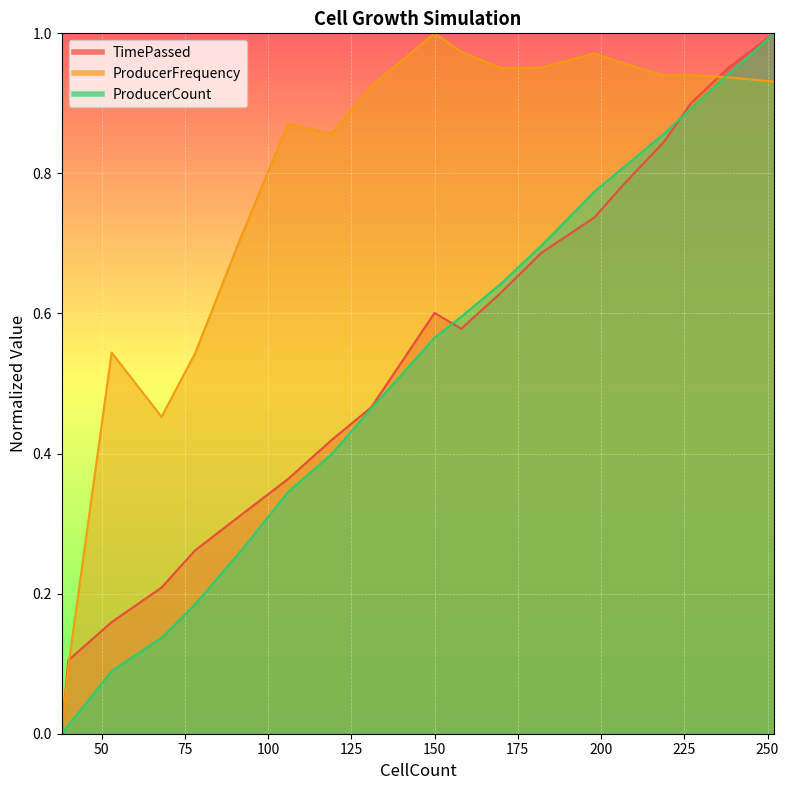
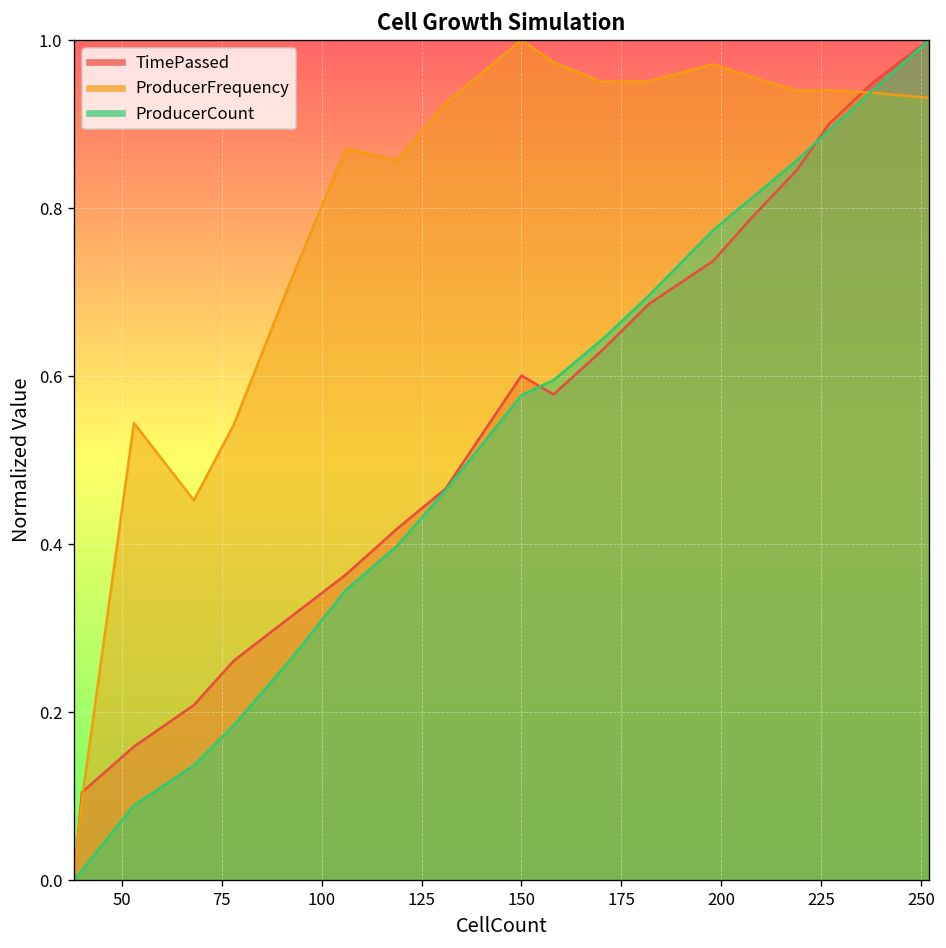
  {
    "TimePassed": {
      "150": 0.60
    },
    "ProducerFrequency": {
      "150": 1.00
    },
    "ProducerCount": {
-     "150": 0.57
+     "150": 0.58
    }
  }
